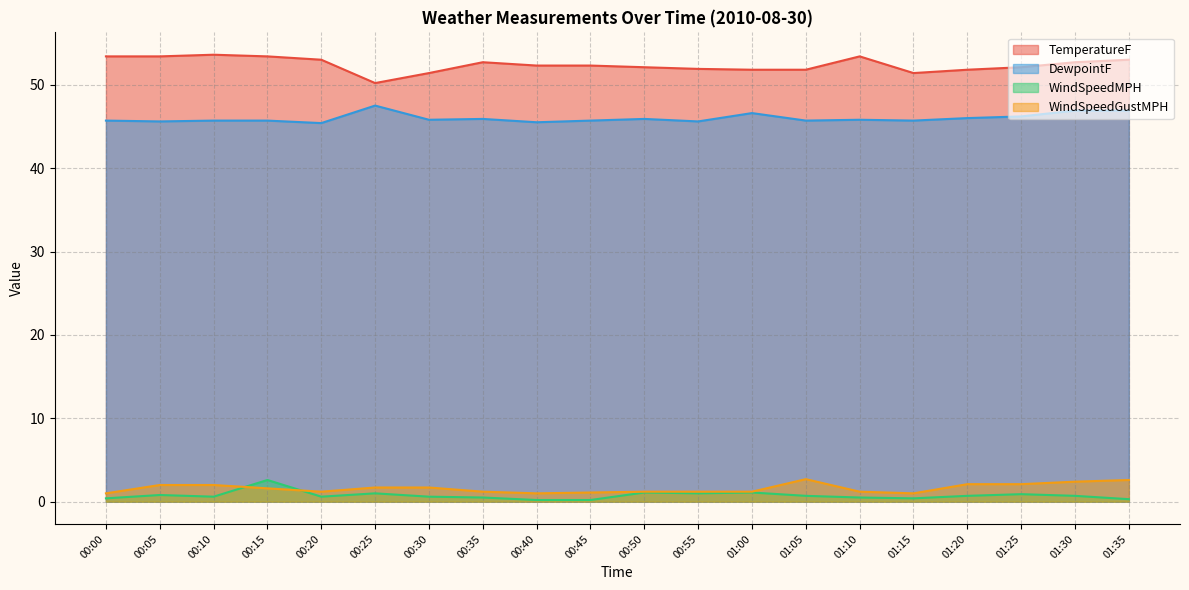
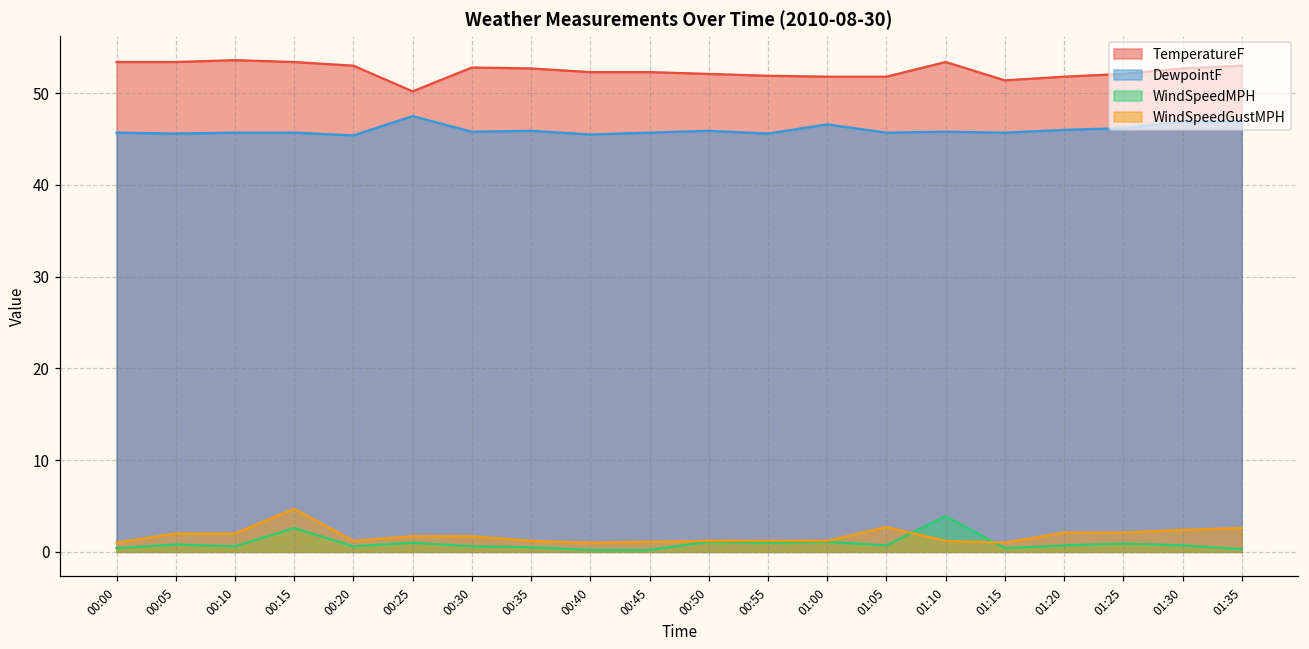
  {
    "TemperatureF": {
      "00:00": 53,
      "00:05": 53,
      "00:10": 54,
      "00:15": 53,
      "00:20": 53,
      "00:25": 50,
-     "00:30": 51,
+     "00:30": 53,
      "00:35": 53,
      "00:40": 52,
      "00:45": 52,
      "00:50": 52,
      "00:55": 52,
      "01:00": 52,
      "01:05": 52,
      "01:10": 53,
      "01:15": 51,
      "01:20": 52
    },
    "DewpointF": {
      "00:00": 46,
      "00:05": 46,
      "00:10": 46,
      "00:15": 46,
      "00:20": 45,
      "00:25": 48,
      "00:30": 46,
      "00:35": 46,
      "00:40": 46,
      "00:45": 46,
      "00:50": 46,
      "00:55": 46,
      "01:00": 47,
      "01:05": 46,
      "01:10": 46,
      "01:15": 46,
      "01:20": 46
    },
    "WindSpeedMPH": {
      "00:00": 0,
      "00:05": 1,
      "00:10": 1,
      "00:15": 3,
      "00:20": 1,
      "00:25": 1,
      "00:30": 1,
      "00:35": 1,
      "00:40": 0,
      "00:45": 0,
      "01:05": 1,
-     "01:10": 1,
+     "01:10": 4,
      "01:15": 0,
      "01:20": 1,
      "01:25": 1,
      "01:30": 1,
      "01:35": 0
    },
    "WindSpeedGustMPH": {
      "00:00": 1,
      "00:05": 2,
      "00:10": 2,
-     "00:15": 2,
+     "00:15": 5,
      "00:20": 1,
      "00:25": 2,
      "00:30": 2,
      "00:35": 1,
      "00:40": 1,
      "00:45": 1,
      "01:05": 3,
      "01:10": 1,
      "01:15": 1,
      "01:20": 2,
      "01:25": 2,
      "01:30": 2,
      "01:35": 3
    }
  }
